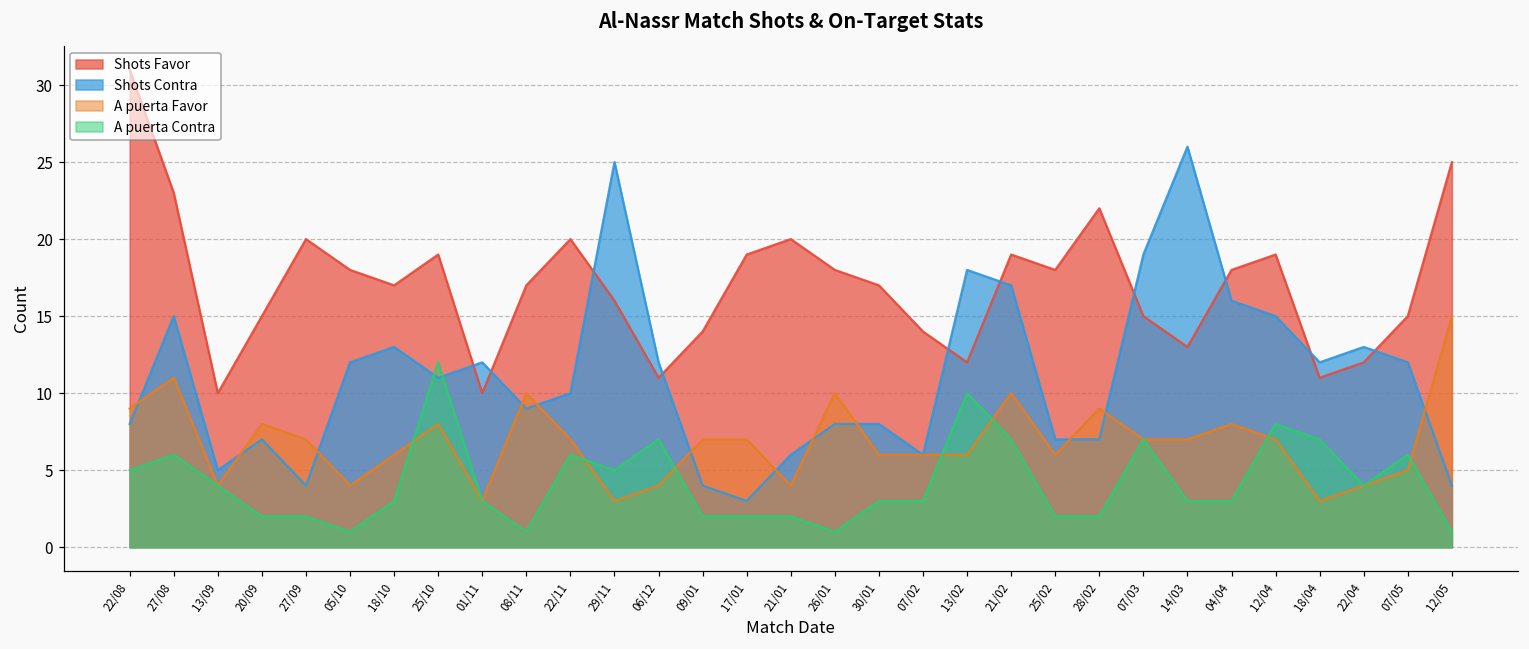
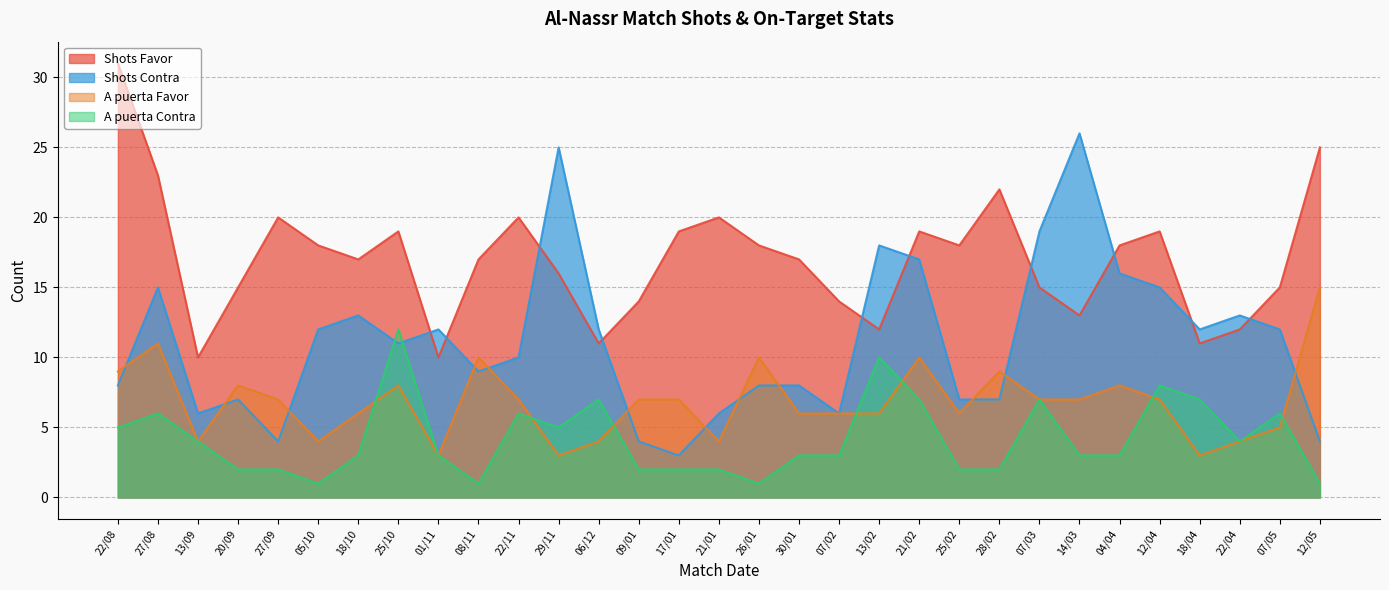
  {
    "Shots Contra": {
      "22/08": 8,
      "27/08": 15,
-     "13/09": 5,
+     "13/09": 6,
      "20/09": 7,
      "27/09": 4,
      "05/10": 12,
      "18/10": 13,
      "25/10": 11,
      "01/11": 12,
      "08/11": 9,
      "22/11": 10,
      "29/11": 25,
      "06/12": 12,
      "09/01": 4,
      "17/01": 3,
      "21/01": 6,
      "26/01": 8,
      "30/01": 8,
      "13/02": 18,
      "21/02": 17,
      "25/02": 7,
      "28/02": 7,
      "07/03": 19,
      "14/03": 26,
      "04/04": 16,
      "12/04": 15,
      "18/04": 12,
      "22/04": 13,
      "07/05": 12,
      "12/05": 4
    },
    "A puerta Contra": {
      "22/08": 5,
      "27/08": 6,
      "20/09": 2,
      "27/09": 2,
      "05/10": 1,
      "18/10": 3,
      "25/10": 12,
      "08/11": 1,
      "22/11": 6,
      "29/11": 5,
      "06/12": 7,
      "09/01": 2,
      "17/01": 2,
      "21/01": 2,
      "26/01": 1,
      "30/01": 3,
      "07/02": 3,
      "13/02": 10,
      "21/02": 7,
      "25/02": 2,
      "28/02": 2,
      "14/03": 3,
      "04/04": 3,
      "12/04": 8,
      "18/04": 7,
      "07/05": 6,
      "12/05": 1
    }
  }
